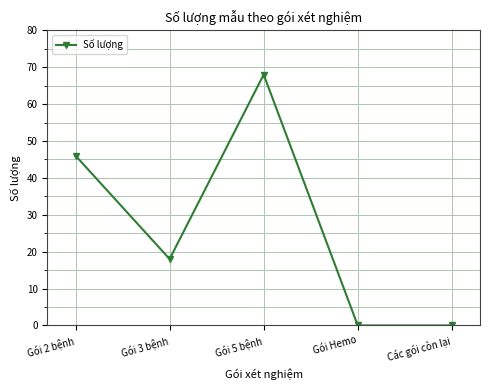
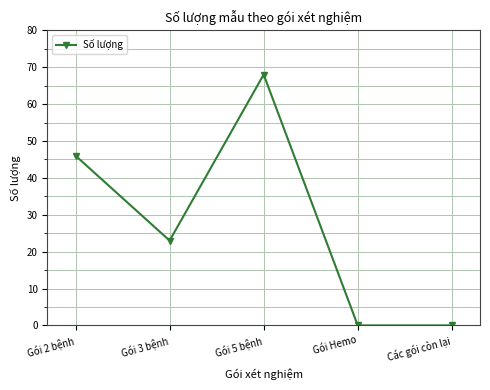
  {
    "Gói 2 bệnh": 46,
-   "Gói 3 bệnh": 18,
+   "Gói 3 bệnh": 23,
    "Gói 5 bệnh": 68,
    "Gói Hemo": 0,
    "Các gói còn lại": 0
  }
